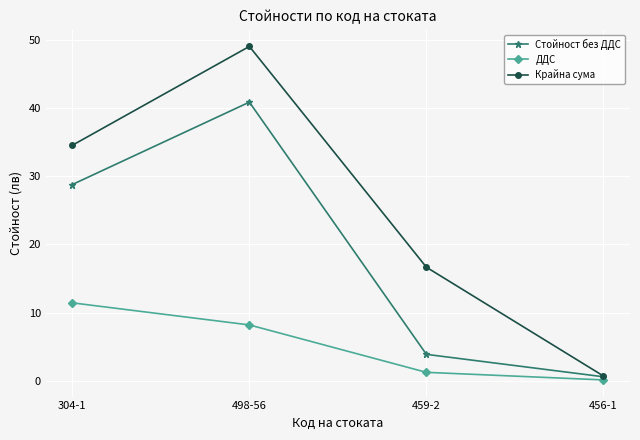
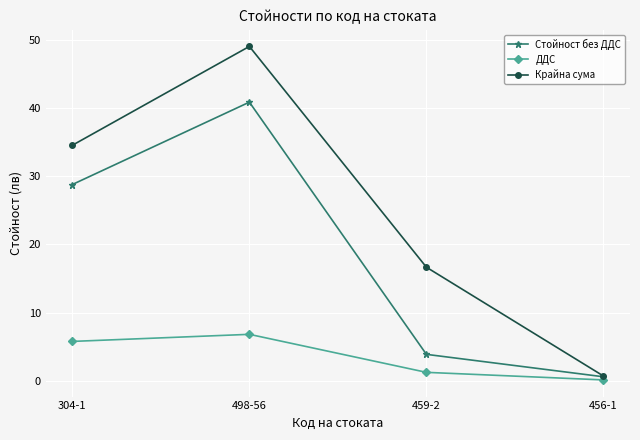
  {
    "Стойност без ДДС": {
      "304-1": 29,
      "498-56": 41,
      "459-2": 4
    },
    "ДДС": {
-     "304-1": 11,
-     "498-56": 8,
+     "304-1": 6,
+     "498-56": 7,
      "459-2": 1,
      "456-1": 0
    },
    "Крайна сума": {
      "304-1": 35,
      "498-56": 49,
      "459-2": 17
    }
  }
